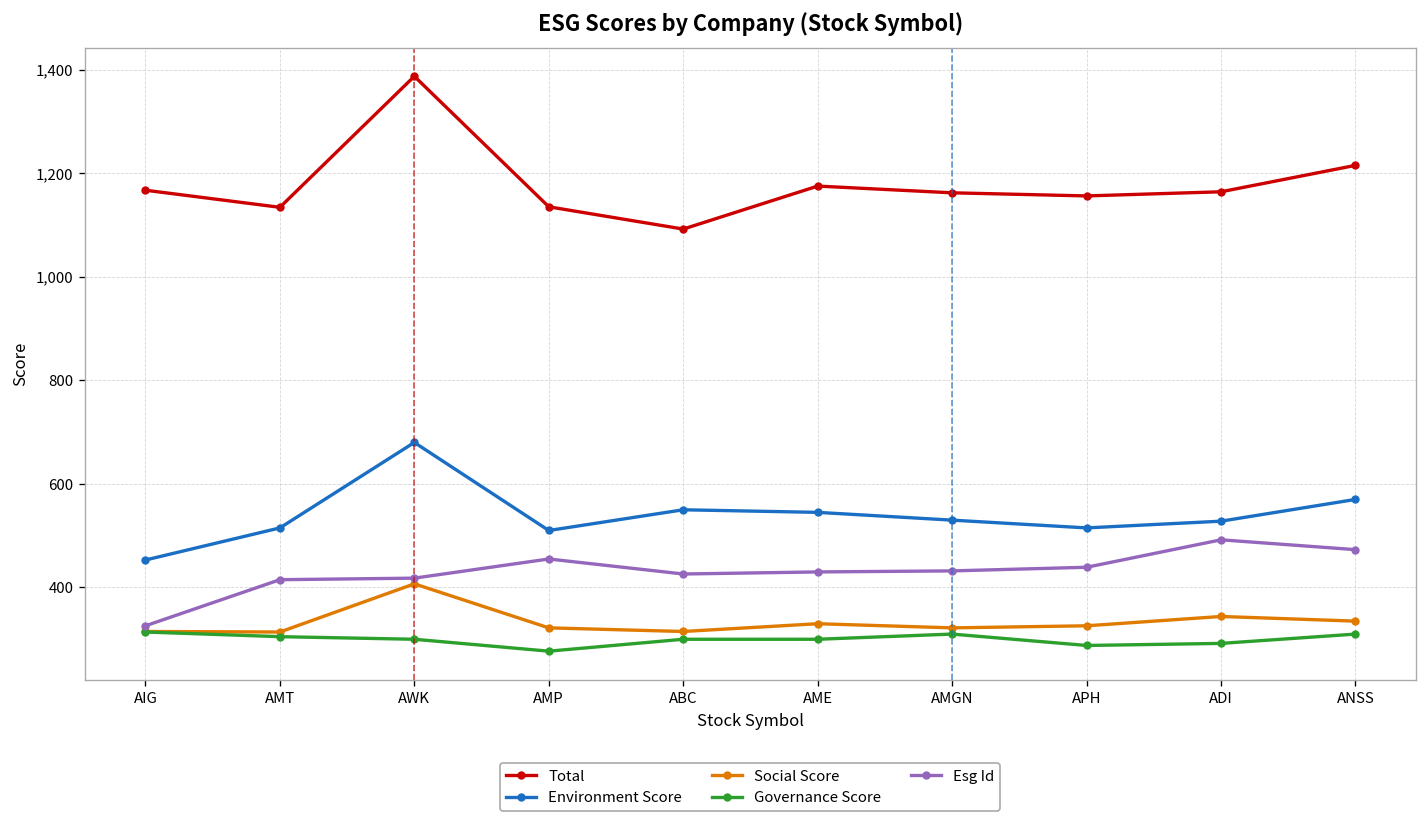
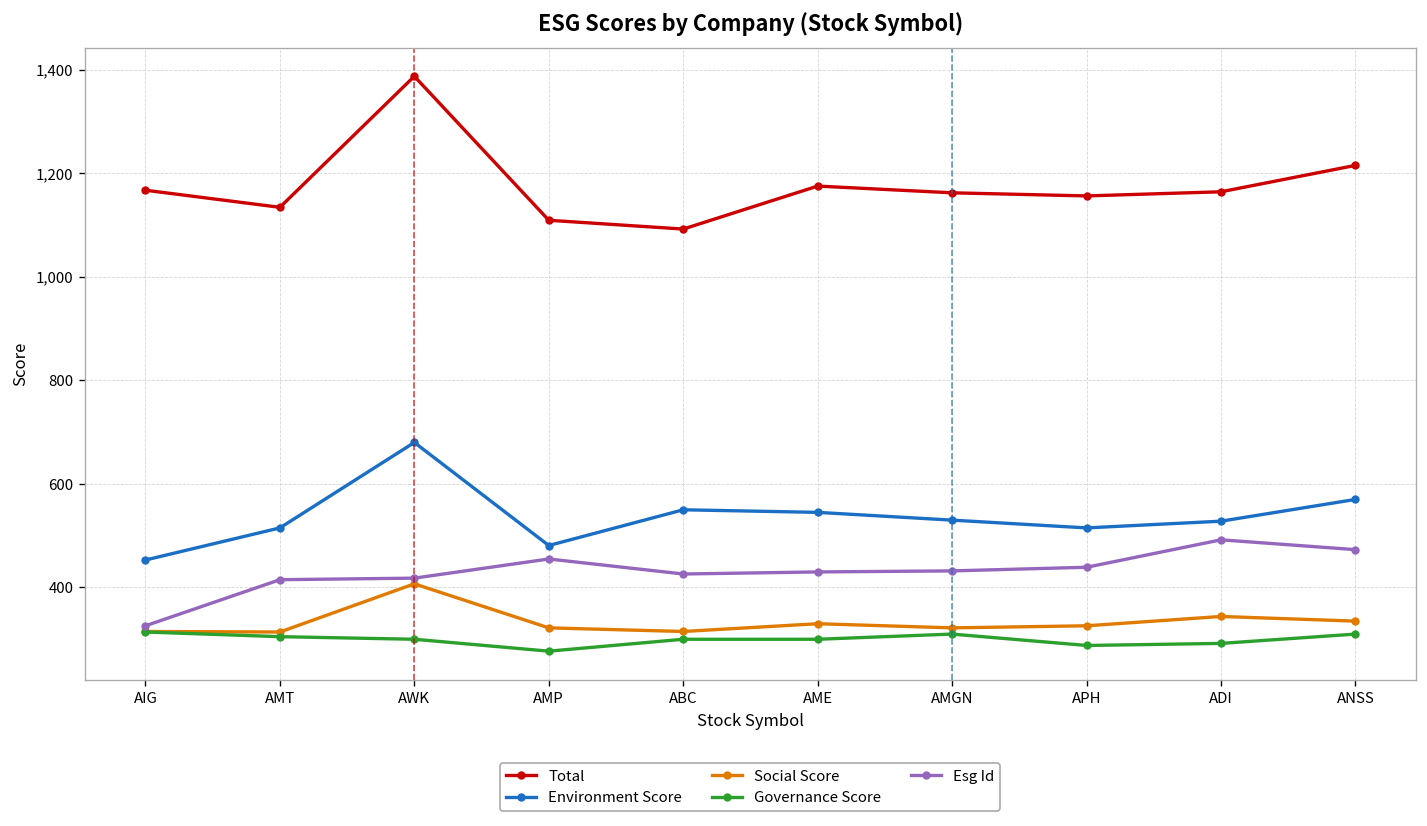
  {
    "Total": {
      "AIG": "1,170",
      "AMT": "1,130",
      "AWK": "1,390",
-     "AMP": "1,140",
+     "AMP": "1,110",
      "ABC": "1,090",
      "AME": "1,180",
      "AMGN": "1,160",
      "APH": "1,160",
      "ADI": "1,160",
      "ANSS": "1,220"
    },
    "Environment Score": {
      "AIG": "450",
      "AMT": "520",
      "AWK": "680",
-     "AMP": "510",
+     "AMP": "480",
      "ABC": "550",
      "AME": "550",
      "AMGN": "530",
      "APH": "520",
      "ADI": "530",
      "ANSS": "570"
    },
    "Social Score": {
      "AMT": "310",
      "AWK": "410",
      "AMP": "320",
      "ABC": "320",
      "AME": "330",
      "AMGN": "320",
      "APH": "330",
      "ADI": "340",
      "ANSS": "340"
    },
    "Governance Score": {
      "AMT": "310",
      "AWK": "300",
      "AMP": "280",
      "ABC": "300",
      "AME": "300",
      "AMGN": "310",
      "APH": "290",
      "ADI": "290",
      "ANSS": "310"
    },
    "Esg Id": {
      "AIG": "330",
      "AMT": "420",
      "AWK": "420",
      "AMP": "460",
      "ABC": "430",
      "AME": "430",
      "AMGN": "430",
      "APH": "440",
      "ADI": "490",
      "ANSS": "470"
    }
  }
